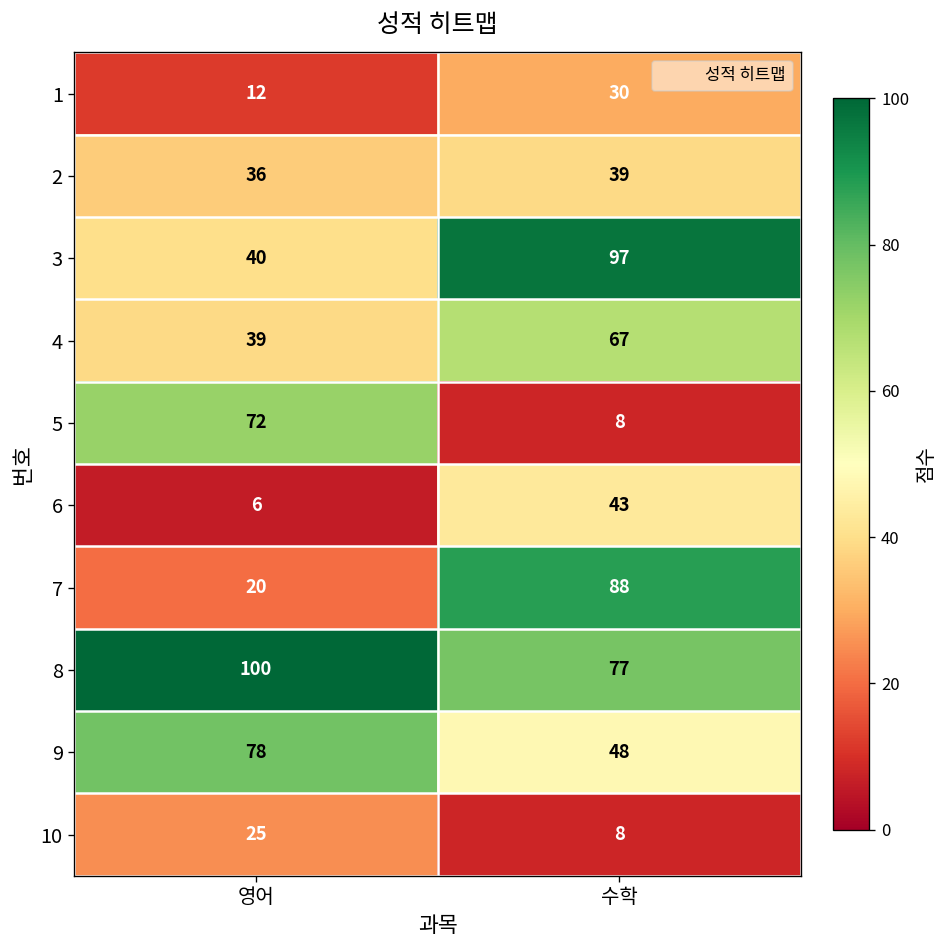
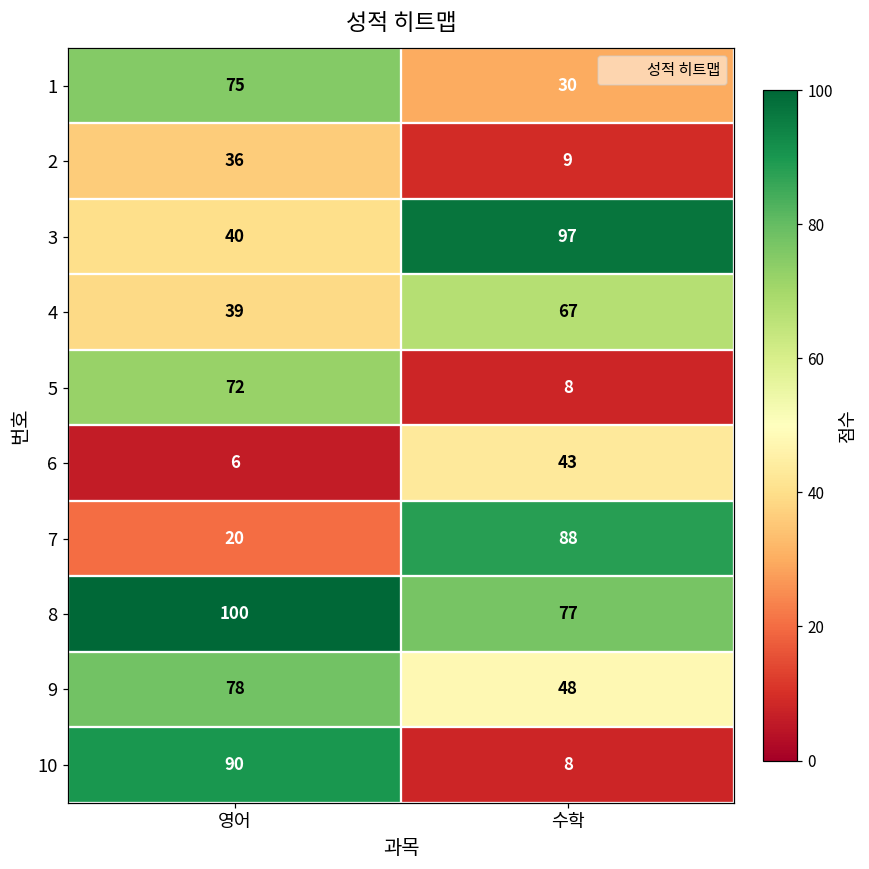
  {
    "1": {
-     "영어": 12,
+     "영어": 75,
      "수학": 30
    },
    "2": {
      "영어": 36,
-     "수학": 39
+     "수학": 9
    },
    "3": {
      "영어": 40,
      "수학": 97
    },
    "4": {
      "영어": 39,
      "수학": 67
    },
    "5": {
      "영어": 72,
      "수학": 8
    },
    "6": {
      "영어": 6,
      "수학": 43
    },
    "7": {
      "영어": 20,
      "수학": 88
    },
    "8": {
      "영어": 100,
      "수학": 77
    },
    "9": {
      "영어": 78,
      "수학": 48
    },
    "10": {
-     "영어": 25,
+     "영어": 90,
      "수학": 8
    }
  }
